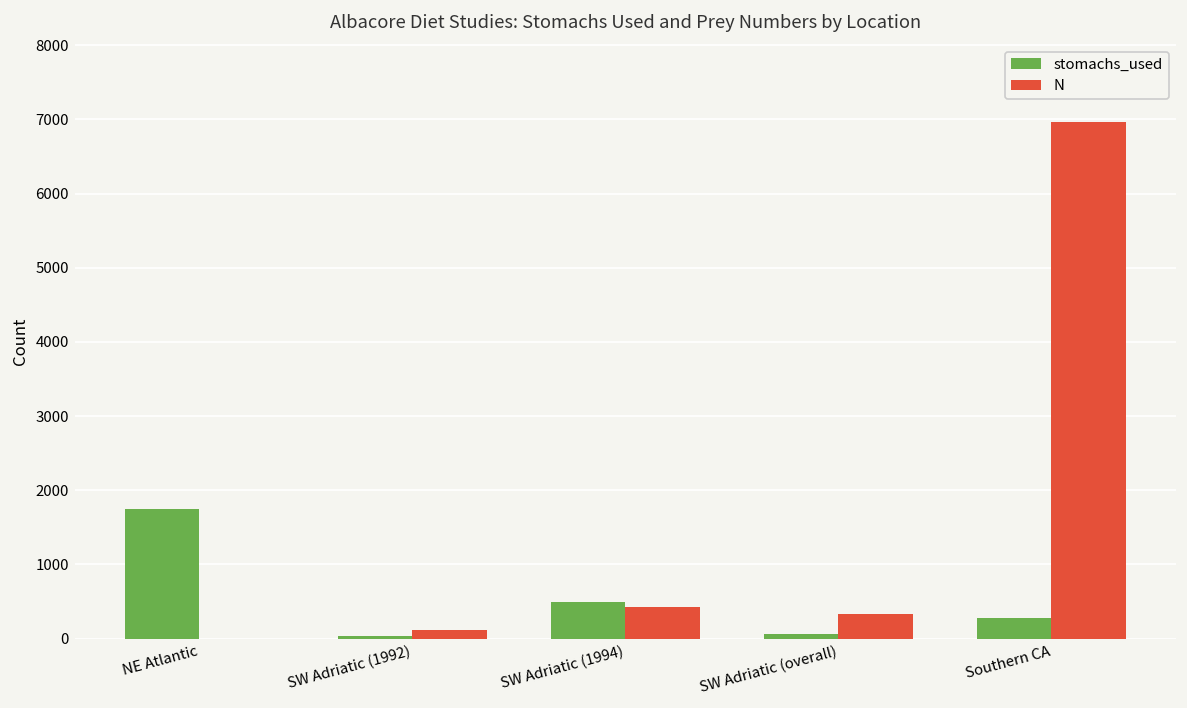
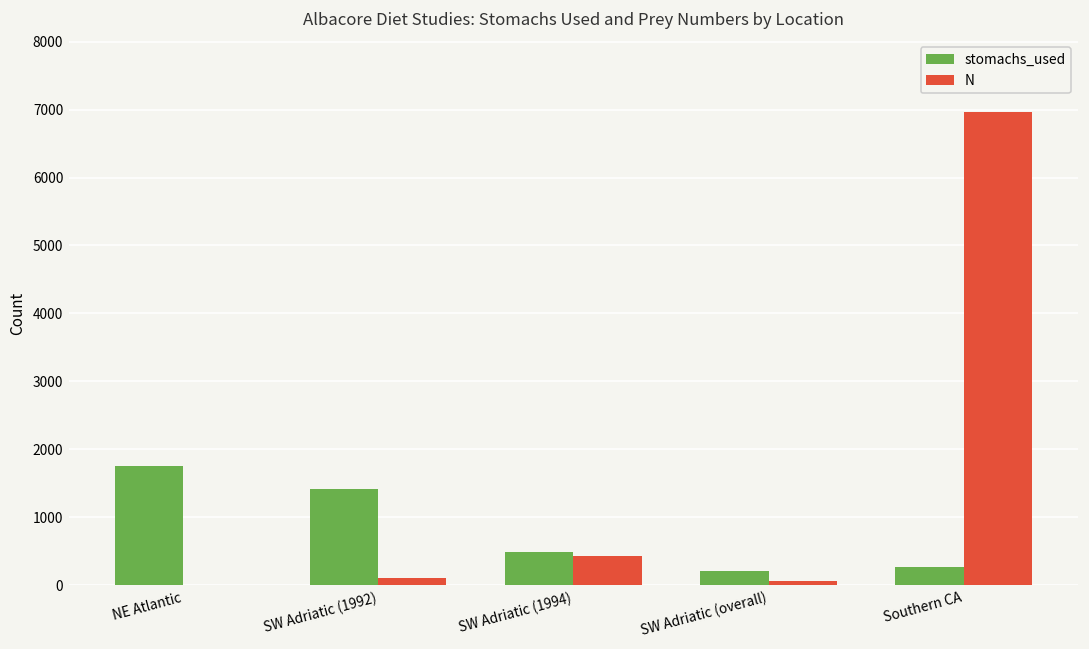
  {
    "stomachs_used": {
      "NE Atlantic": 1800,
-     "SW Adriatic (1992)": 0,
+     "SW Adriatic (1992)": 1400,
      "SW Adriatic (1994)": 500,
-     "SW Adriatic (overall)": 100,
+     "SW Adriatic (overall)": 200,
      "Southern CA": 300
    },
    "N": {
      "NE Atlantic": 0,
      "SW Adriatic (1992)": 100,
      "SW Adriatic (1994)": 400,
-     "SW Adriatic (overall)": 300,
+     "SW Adriatic (overall)": 100,
      "Southern CA": 7000
    }
  }
